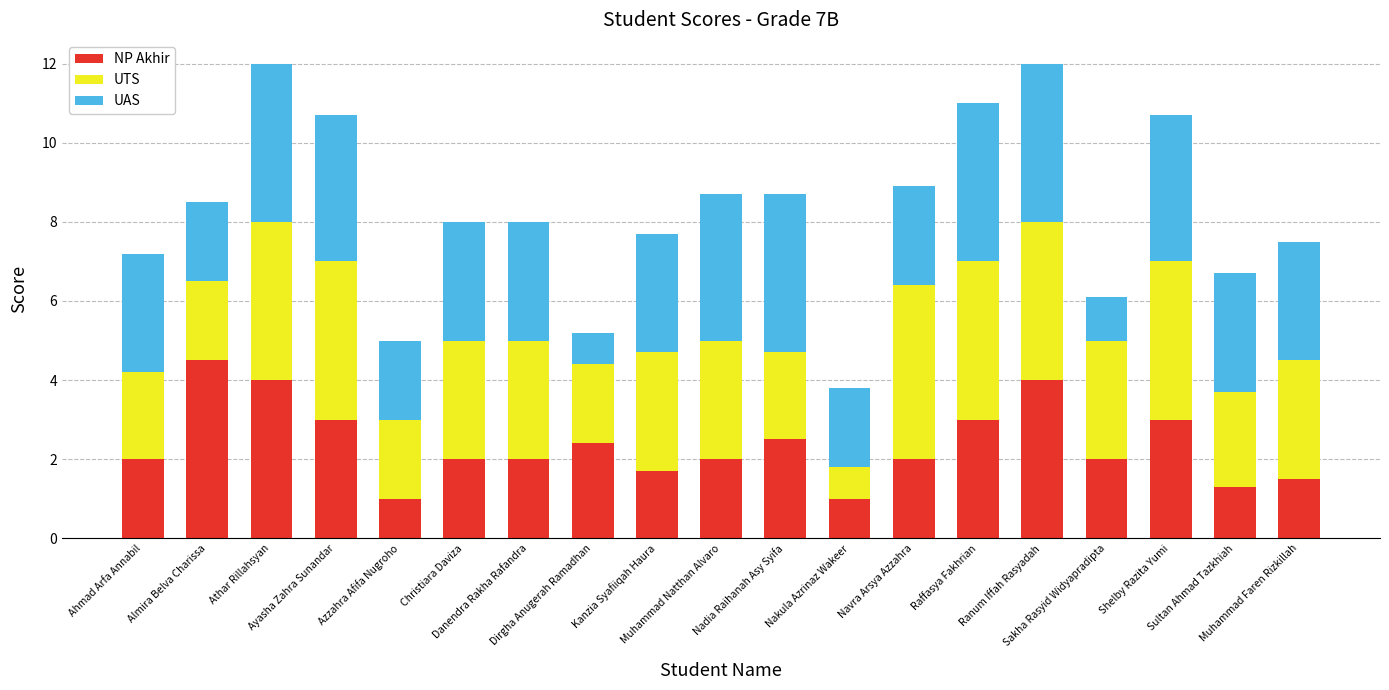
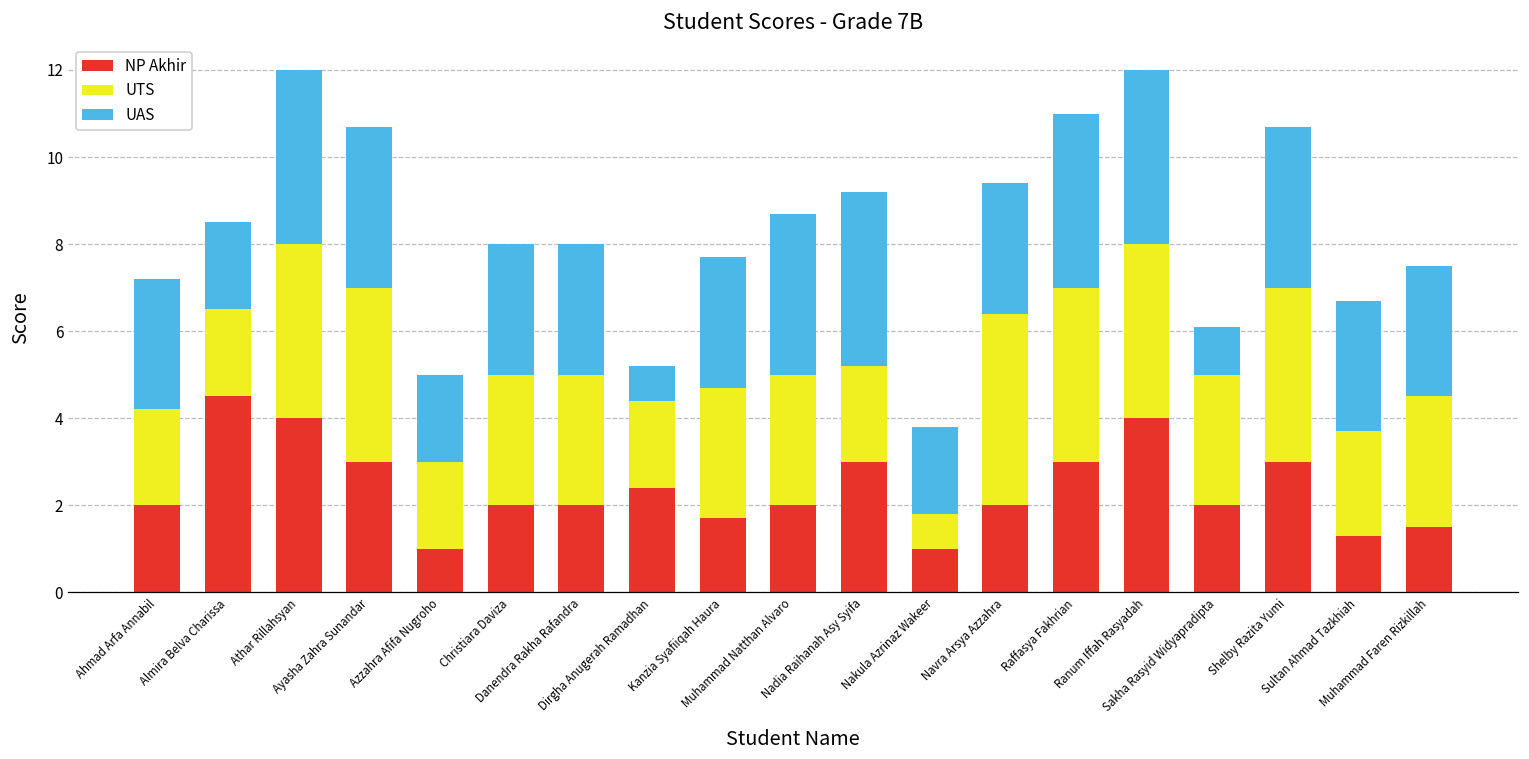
  {
    "NP Akhir": {
      "Ahmad Arfa Annabil": 2.0,
      "Almira Belva Charissa": 4.5,
      "Athar Rillahsyan": 4.0,
      "Ayasha Zahra Sunandar": 3.0,
      "Azzahra Afifa Nugroho": 1.0,
      "Christiara Daviza": 2.0,
      "Danendra Rakha Rafandra": 2.0,
      "Dirgha Anugerah Ramadhan": 2.4,
      "Kanzia Syafiiqah Haura": 1.7,
      "Muhammad Natthan Alvaro": 2.0,
-     "Nadia Raihanah Asy Syifa": 2.5,
+     "Nadia Raihanah Asy Syifa": 3.0,
      "Nakula Azrinaz Wakeer": 1.0,
      "Navra Arsya Azzahra": 2.0,
      "Raffasya Fakhrian": 3.0,
      "Ranum Iffah Rasyadah": 4.0,
      "Sakha Rasyid Widyapradipta": 2.0,
      "Shelby Razita Yumi": 3.0,
      "Sultan Ahmad Tazkhiah": 1.3,
      "Muhammad Faren Rizkillah": 1.5
    },
    "UTS": {
      "Ahmad Arfa Annabil": 2.2,
      "Almira Belva Charissa": 2.0,
      "Athar Rillahsyan": 4.0,
      "Ayasha Zahra Sunandar": 4.0,
      "Azzahra Afifa Nugroho": 2.0,
      "Christiara Daviza": 3.0,
      "Danendra Rakha Rafandra": 3.0,
      "Dirgha Anugerah Ramadhan": 2.0,
      "Kanzia Syafiiqah Haura": 3.0,
      "Muhammad Natthan Alvaro": 3.0,
      "Nadia Raihanah Asy Syifa": 2.2,
      "Nakula Azrinaz Wakeer": 0.8,
      "Navra Arsya Azzahra": 4.4,
      "Raffasya Fakhrian": 4.0,
      "Ranum Iffah Rasyadah": 4.0,
      "Sakha Rasyid Widyapradipta": 3.0,
      "Shelby Razita Yumi": 4.0,
      "Sultan Ahmad Tazkhiah": 2.4,
      "Muhammad Faren Rizkillah": 3.0
    },
    "UAS": {
      "Ahmad Arfa Annabil": 3.0,
      "Almira Belva Charissa": 2.0,
      "Athar Rillahsyan": 4.0,
      "Ayasha Zahra Sunandar": 3.7,
      "Azzahra Afifa Nugroho": 2.0,
      "Christiara Daviza": 3.0,
      "Danendra Rakha Rafandra": 3.0,
      "Dirgha Anugerah Ramadhan": 0.8,
      "Kanzia Syafiiqah Haura": 3.0,
      "Muhammad Natthan Alvaro": 3.7,
      "Nadia Raihanah Asy Syifa": 4.0,
      "Nakula Azrinaz Wakeer": 2.0,
-     "Navra Arsya Azzahra": 2.5,
+     "Navra Arsya Azzahra": 3.0,
      "Raffasya Fakhrian": 4.0,
      "Ranum Iffah Rasyadah": 4.0,
      "Sakha Rasyid Widyapradipta": 1.1,
      "Shelby Razita Yumi": 3.7,
      "Sultan Ahmad Tazkhiah": 3.0,
      "Muhammad Faren Rizkillah": 3.0
    }
  }
